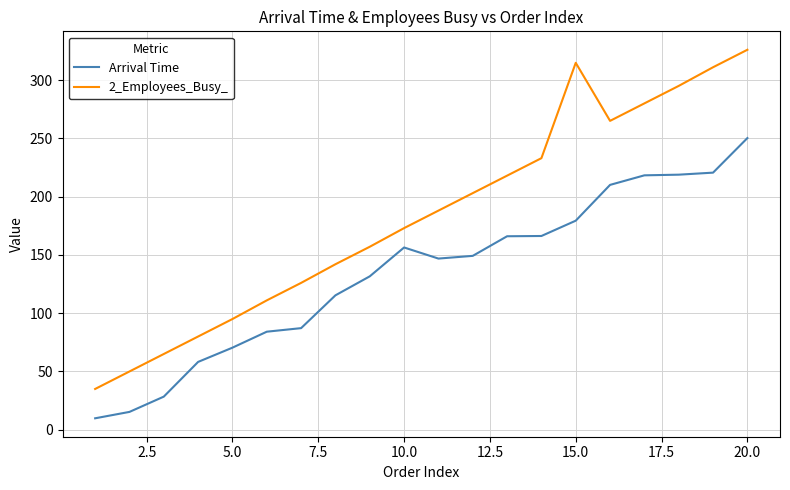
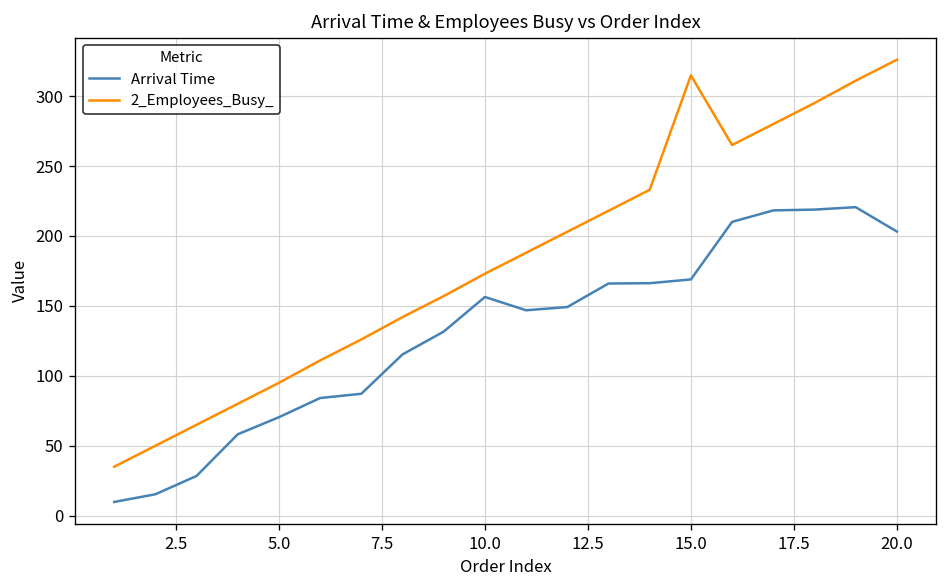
  {
    "Arrival Time": {
      "5.0": 70,
      "10.0": 156,
-     "15.0": 179,
-     "20.0": 250
+     "15.0": 169,
+     "20.0": 203
    },
    "2_Employees_Busy_": {
      "5.0": 95,
      "10.0": 173,
      "15.0": 315,
      "20.0": 326
    }
  }
